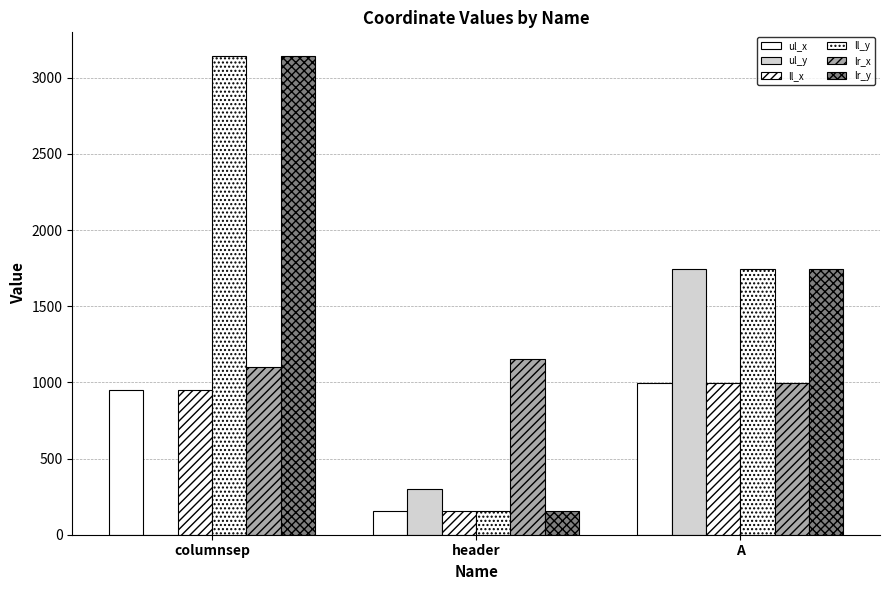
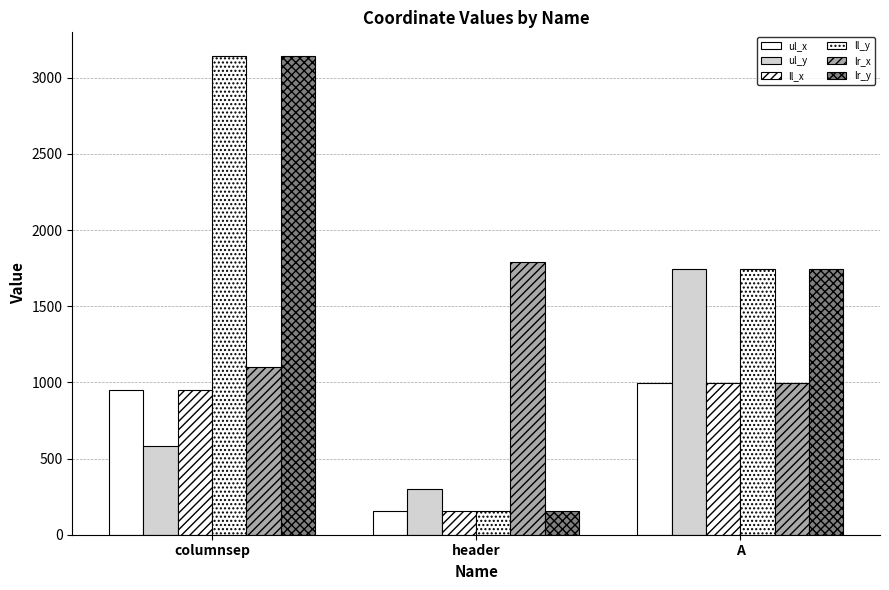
  {
    "ul_y": {
-     "columnsep": 0,
+     "columnsep": 580,
      "header": 300,
      "A": 1740
    },
    "lr_x": {
      "columnsep": 1100,
-     "header": 1150,
+     "header": 1790,
      "A": 1000
    },
    "lr_y": {
      "columnsep": 3140,
      "header": 160,
      "A": 1740
    }
  }
